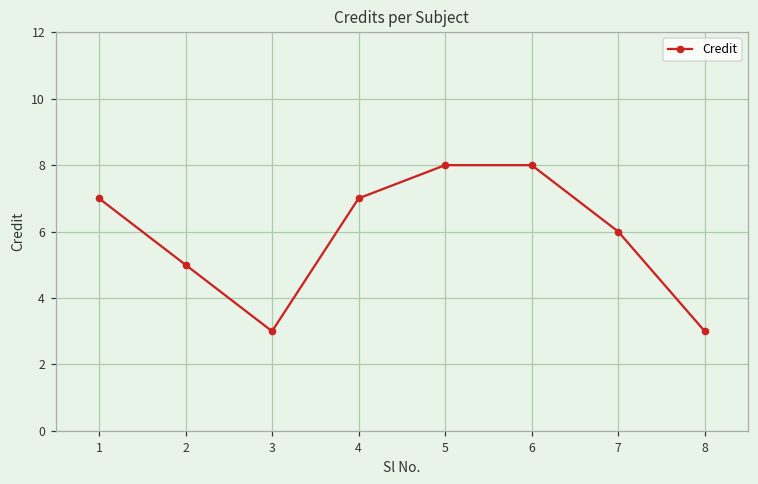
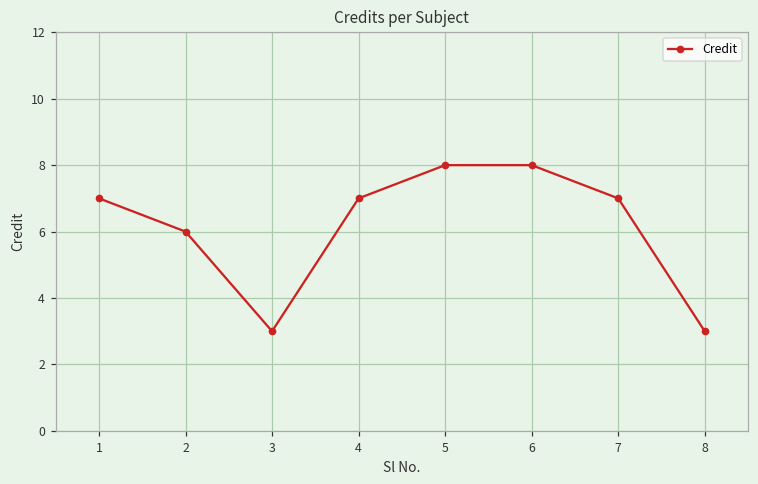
  {
    "1": 7,
-   "2": 5,
+   "2": 6,
    "3": 3,
    "4": 7,
    "5": 8,
    "6": 8,
-   "7": 6,
+   "7": 7,
    "8": 3
  }
